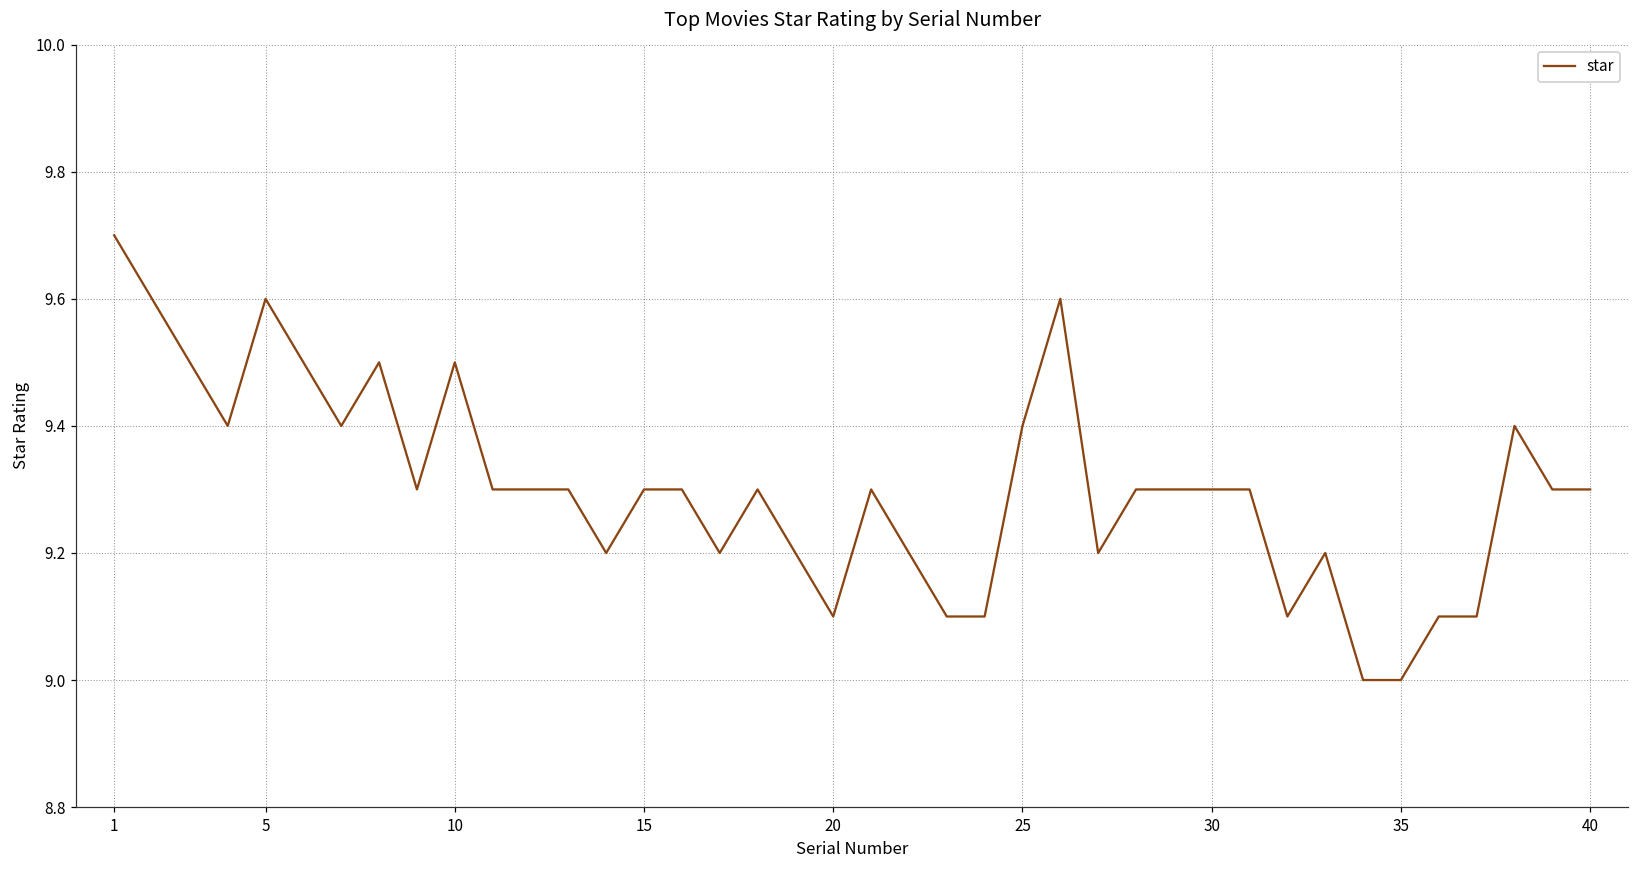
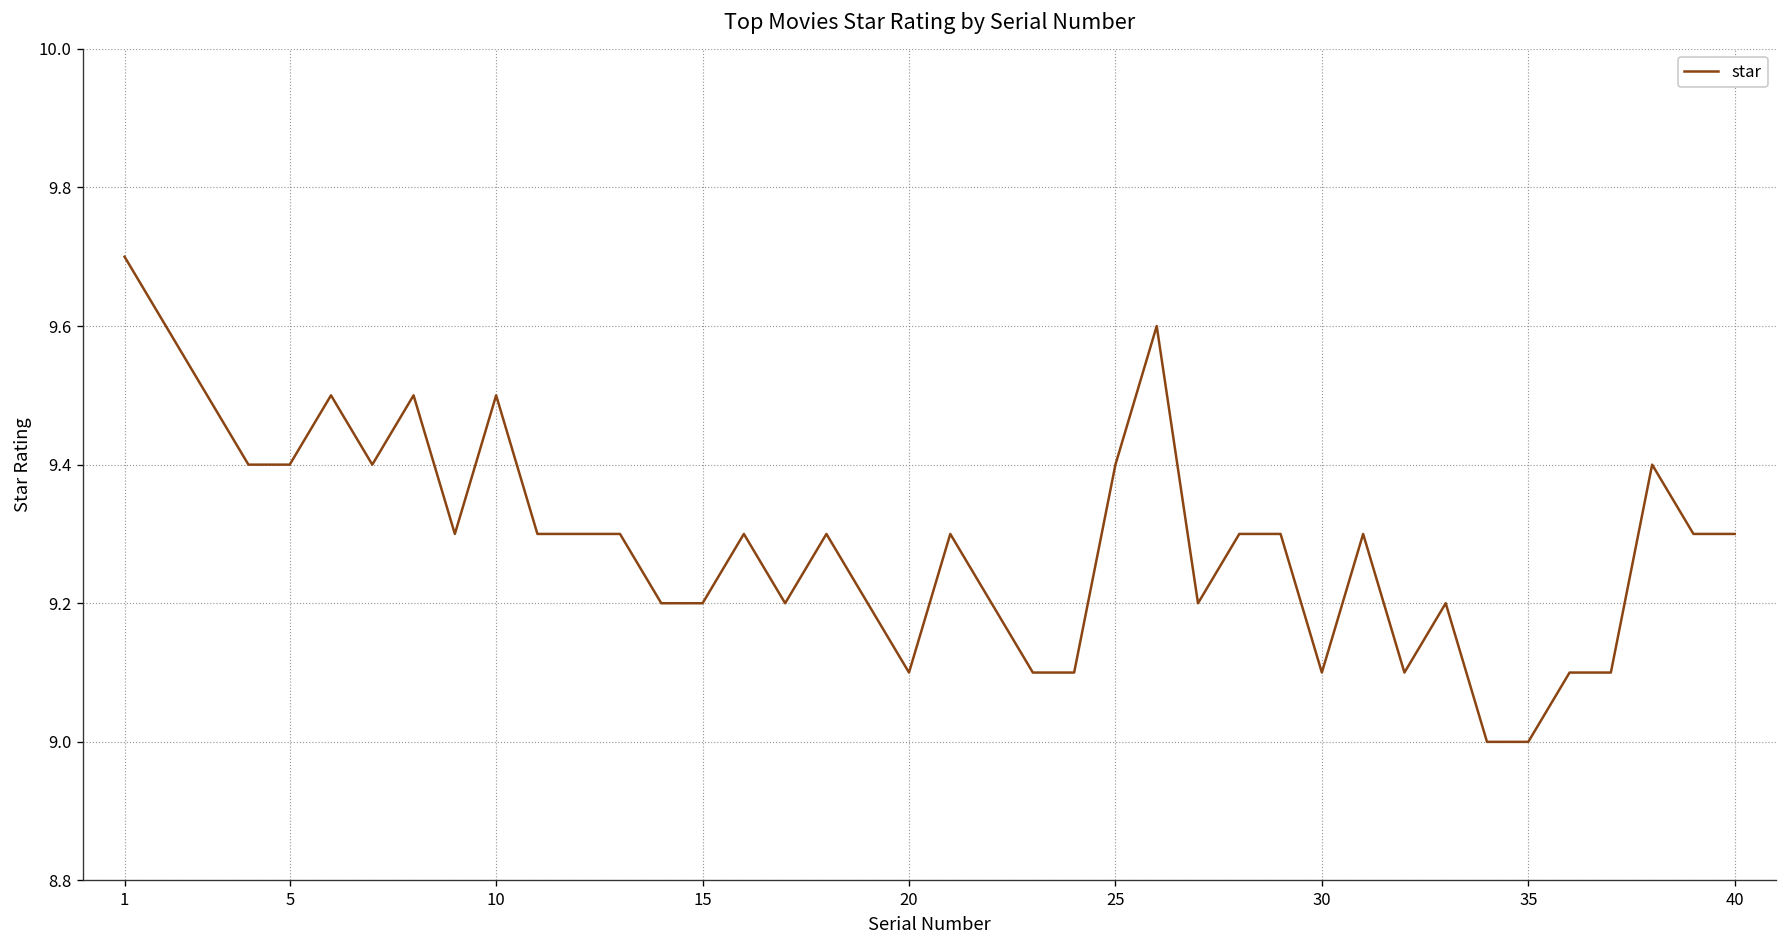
  {
    "1": 9.7,
-   "5": 9.6,
+   "5": 9.4,
    "10": 9.5,
-   "15": 9.3,
+   "15": 9.2,
    "20": 9.1,
    "25": 9.4,
-   "30": 9.3,
+   "30": 9.1,
    "35": 9.0,
    "40": 9.3
  }
